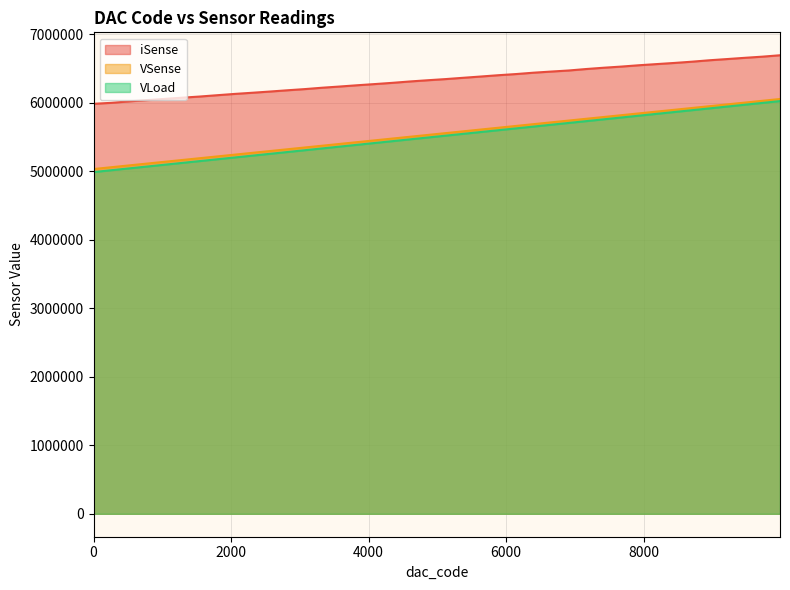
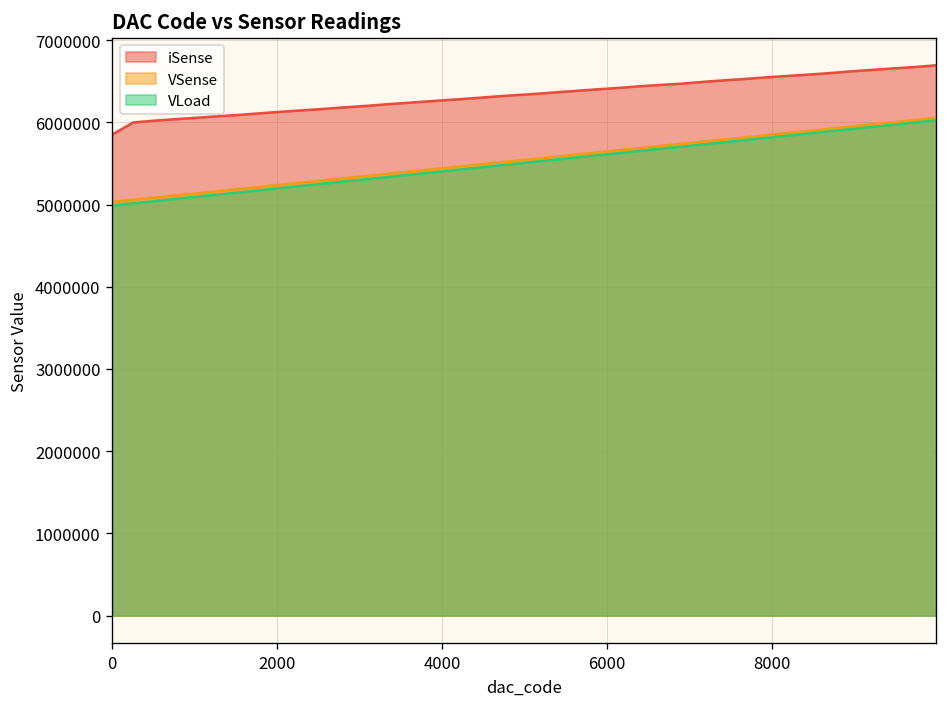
  {
    "iSense": {
-     "0": 6000000
+     "0": 5900000
    },
    "VSense": {
      "0": 5000000
    },
    "VLoad": {
      "0": 5000000
    }
  }
